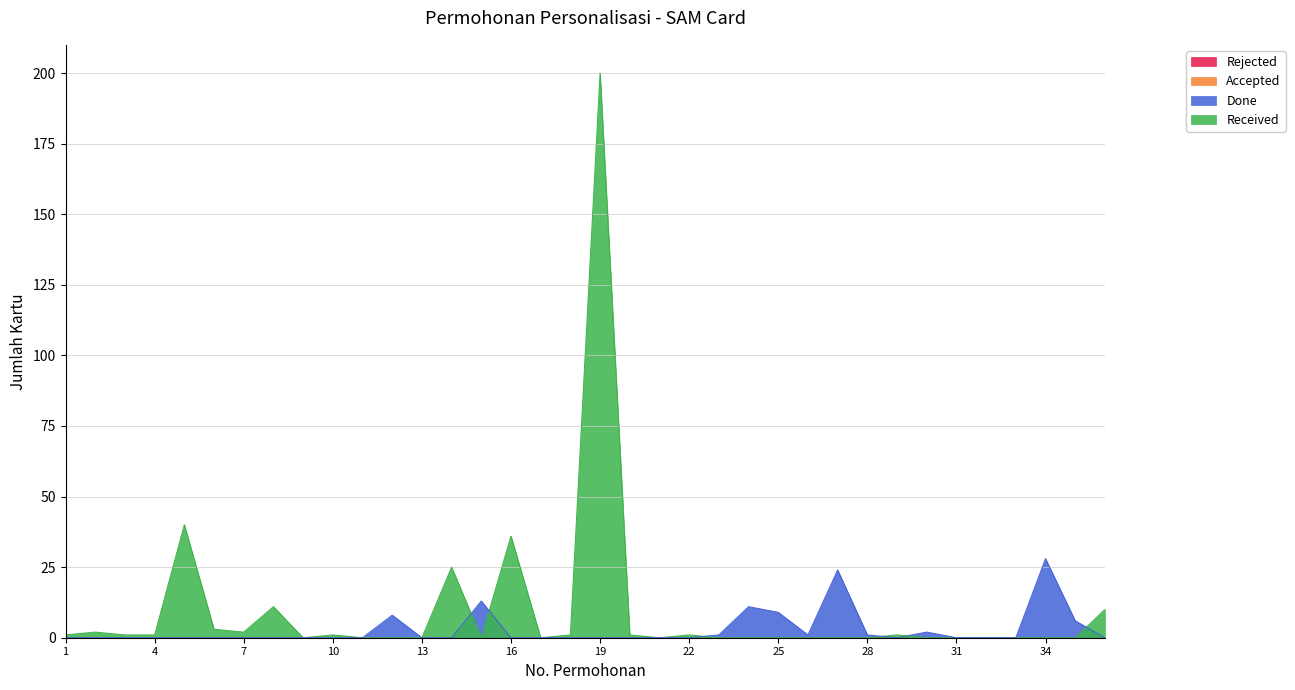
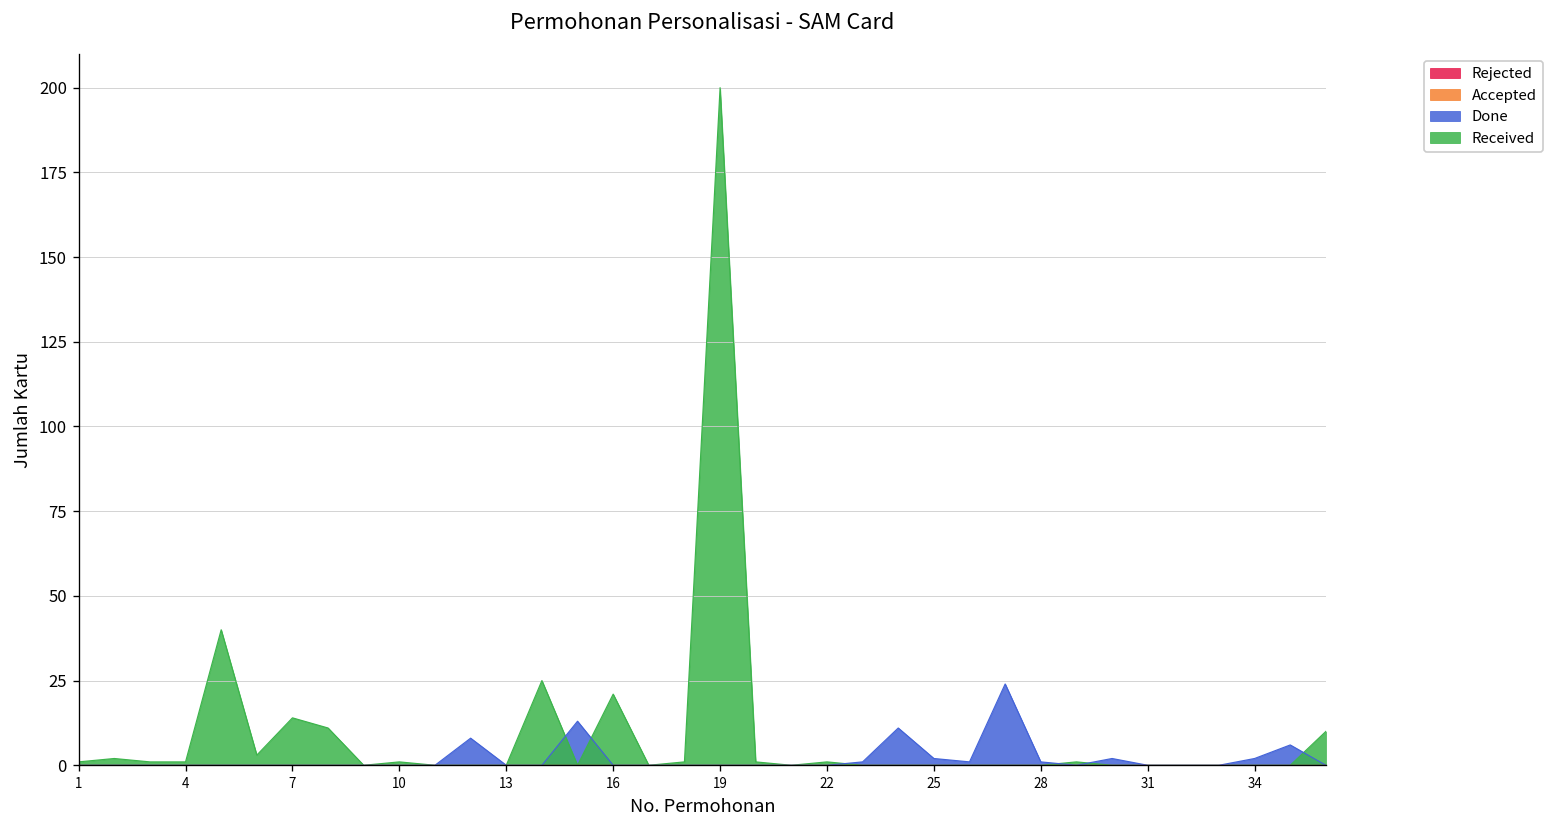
  {
    "Done": {
-     "25": 9,
+     "25": 2,
      "28": 1,
-     "34": 28
+     "34": 2
    },
    "Received": {
      "1": 1,
      "4": 1,
-     "7": 2,
+     "7": 14,
      "10": 1,
-     "16": 36,
+     "16": 21,
      "19": 200,
      "22": 1
    }
  }
